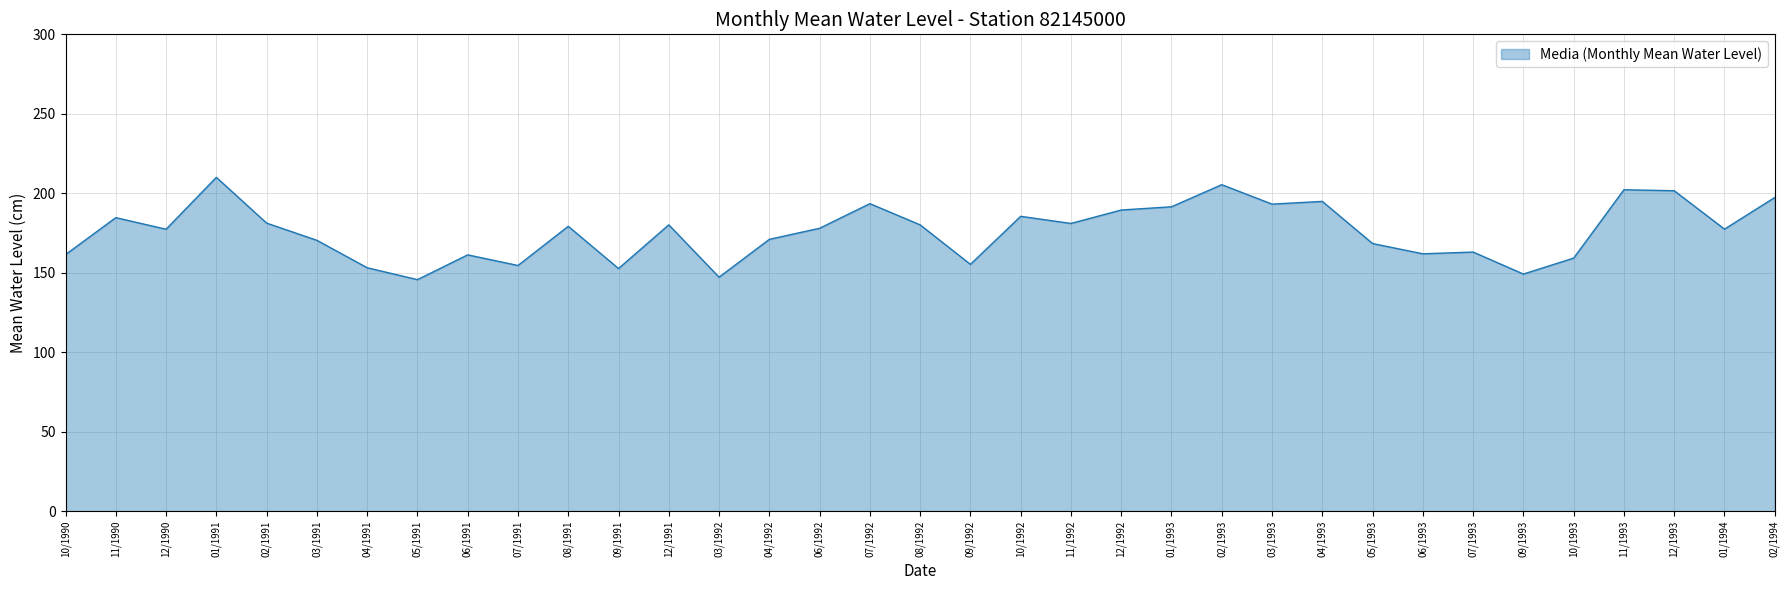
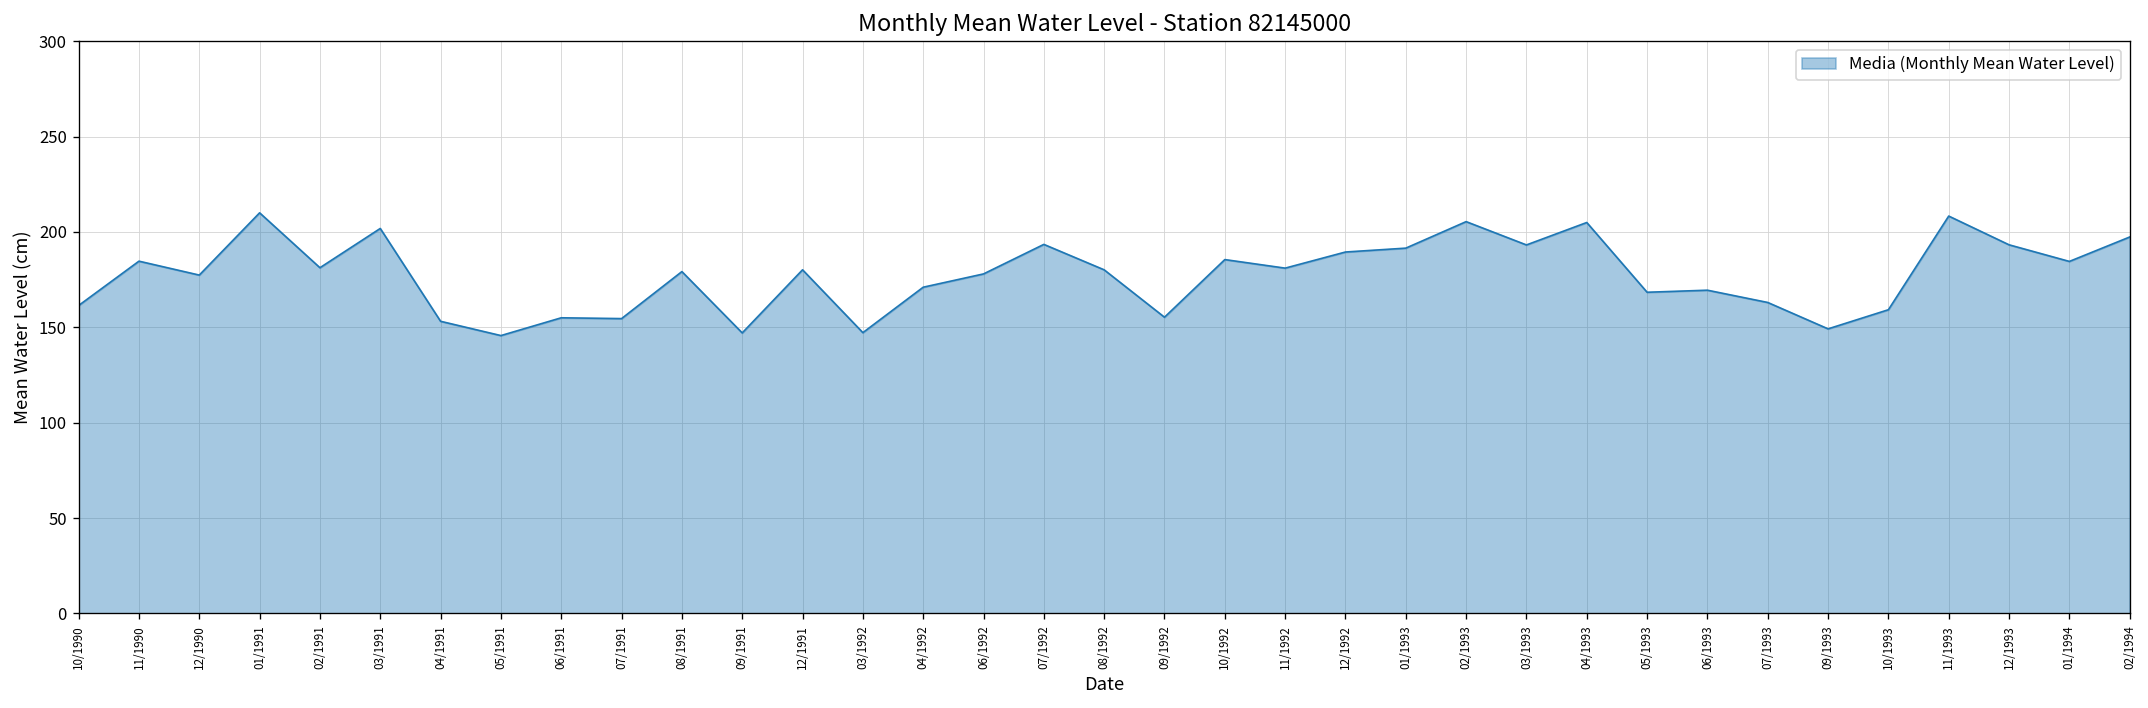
  {
    "10/1990": 161,
    "11/1990": 185,
    "12/1990": 177,
    "01/1991": 210,
    "02/1991": 181,
-   "03/1991": 170,
+   "03/1991": 202,
    "04/1991": 153,
    "05/1991": 146,
-   "06/1991": 161,
+   "06/1991": 155,
    "07/1991": 155,
    "08/1991": 179,
-   "09/1991": 153,
+   "09/1991": 147,
    "12/1991": 180,
    "03/1992": 147,
    "04/1992": 171,
    "06/1992": 178,
    "07/1992": 193,
    "08/1992": 180,
    "09/1992": 155,
    "10/1992": 186,
    "11/1992": 181,
    "12/1992": 189,
    "01/1993": 192,
    "02/1993": 205,
    "03/1993": 193,
-   "04/1993": 195,
+   "04/1993": 205,
    "05/1993": 168,
-   "06/1993": 162,
+   "06/1993": 169,
    "07/1993": 163,
    "09/1993": 149,
    "10/1993": 159,
-   "11/1993": 202,
-   "12/1993": 202,
-   "01/1994": 177,
+   "11/1993": 208,
+   "12/1993": 193,
+   "01/1994": 185,
    "02/1994": 197
  }
